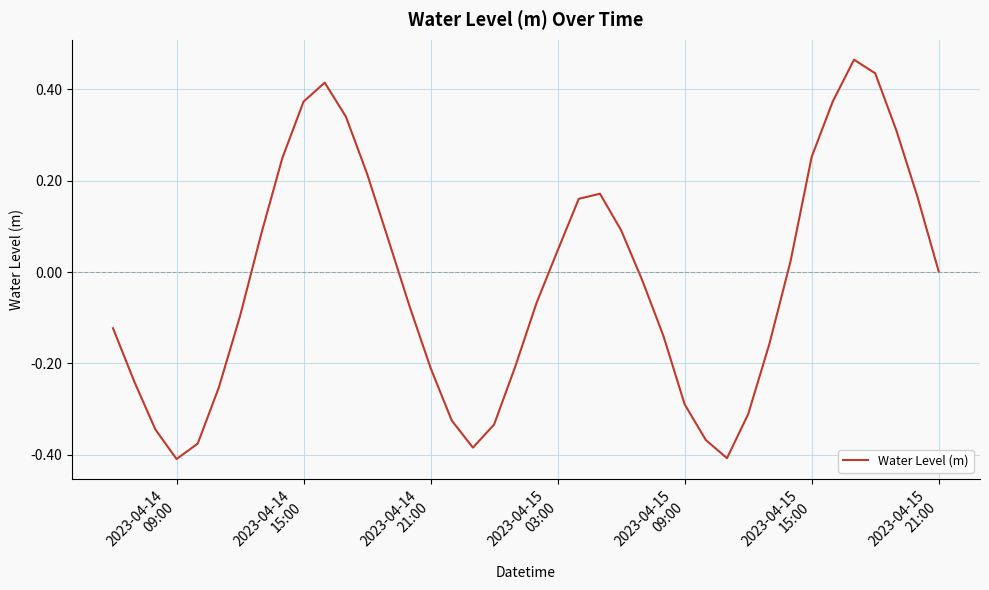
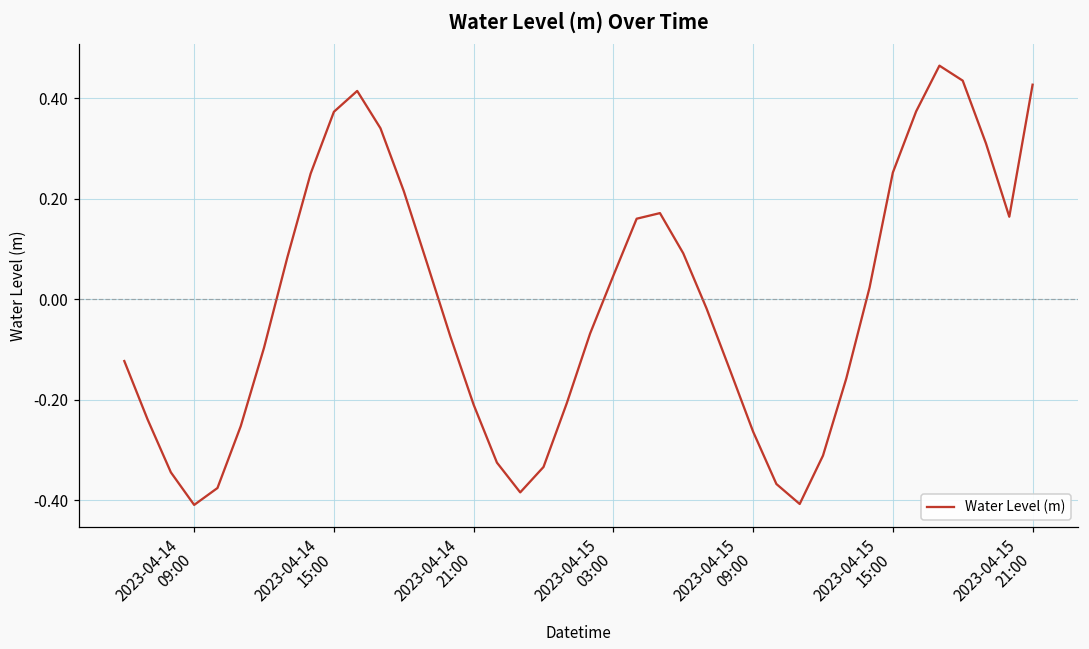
  {
    "2023-04-14 09:00": -0.41,
    "2023-04-14 15:00": 0.37,
    "2023-04-14 21:00": -0.21,
    "2023-04-15 03:00": 0.05,
-   "2023-04-15 09:00": -0.29,
+   "2023-04-15 09:00": -0.26,
    "2023-04-15 15:00": 0.25,
-   "2023-04-15 21:00": 0.00
+   "2023-04-15 21:00": 0.43
  }
